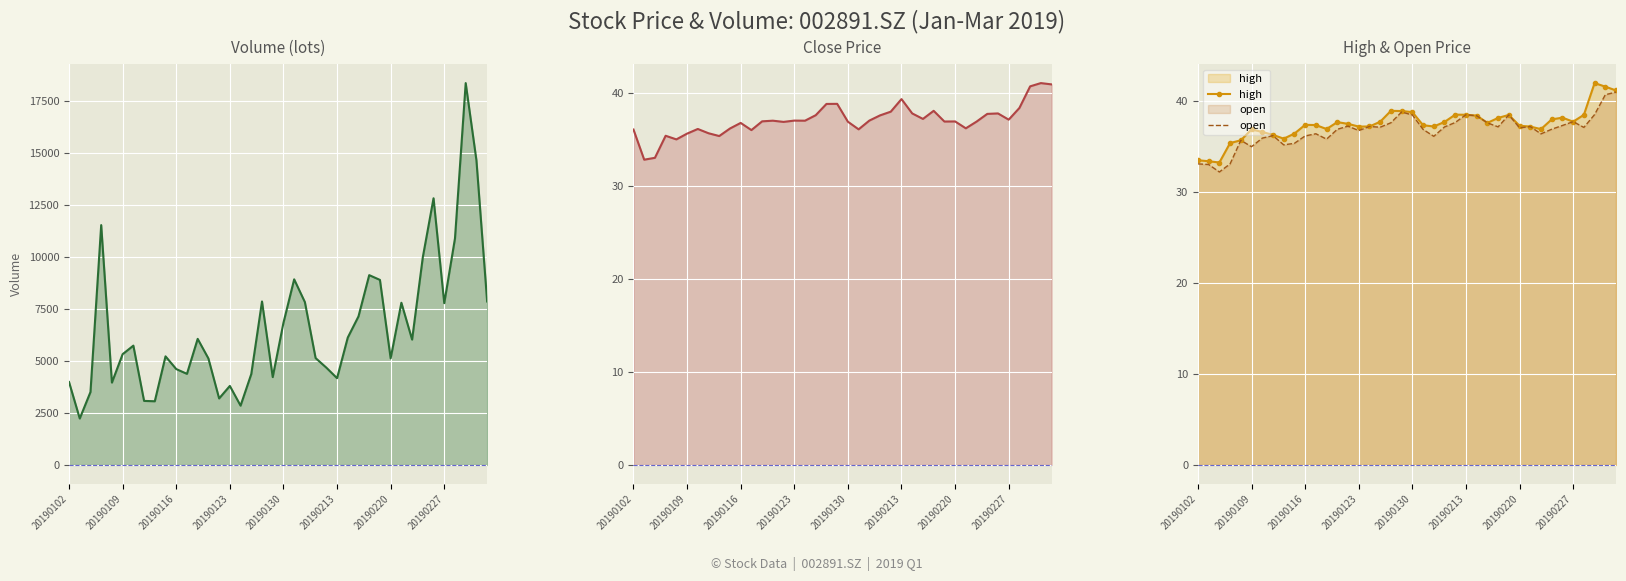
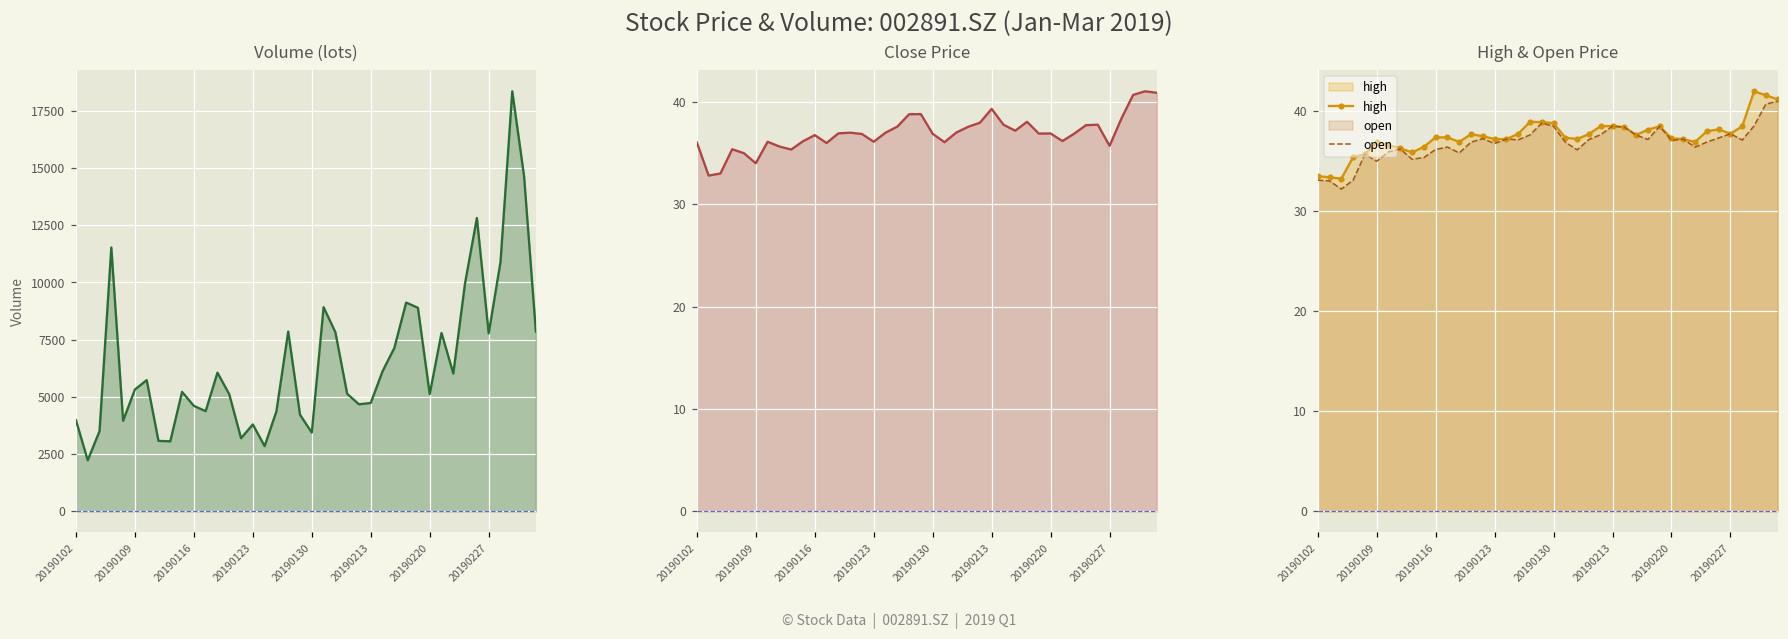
  {
    "Volume (lots)": {
      "20190102": 4000,
      "20190109": 5300,
      "20190116": 4600,
      "20190123": 3800,
-     "20190130": 6800,
-     "20190213": 4200,
+     "20190130": 3400,
+     "20190213": 4700,
      "20190220": 5100,
      "20190227": 7800
    },
    "Close Price": {
      "20190102": 36,
-     "20190109": 36,
+     "20190109": 34,
      "20190116": 37,
-     "20190123": 37,
+     "20190123": 36,
      "20190130": 37,
      "20190213": 39,
      "20190220": 37,
-     "20190227": 37
+     "20190227": 36
    }
  }
